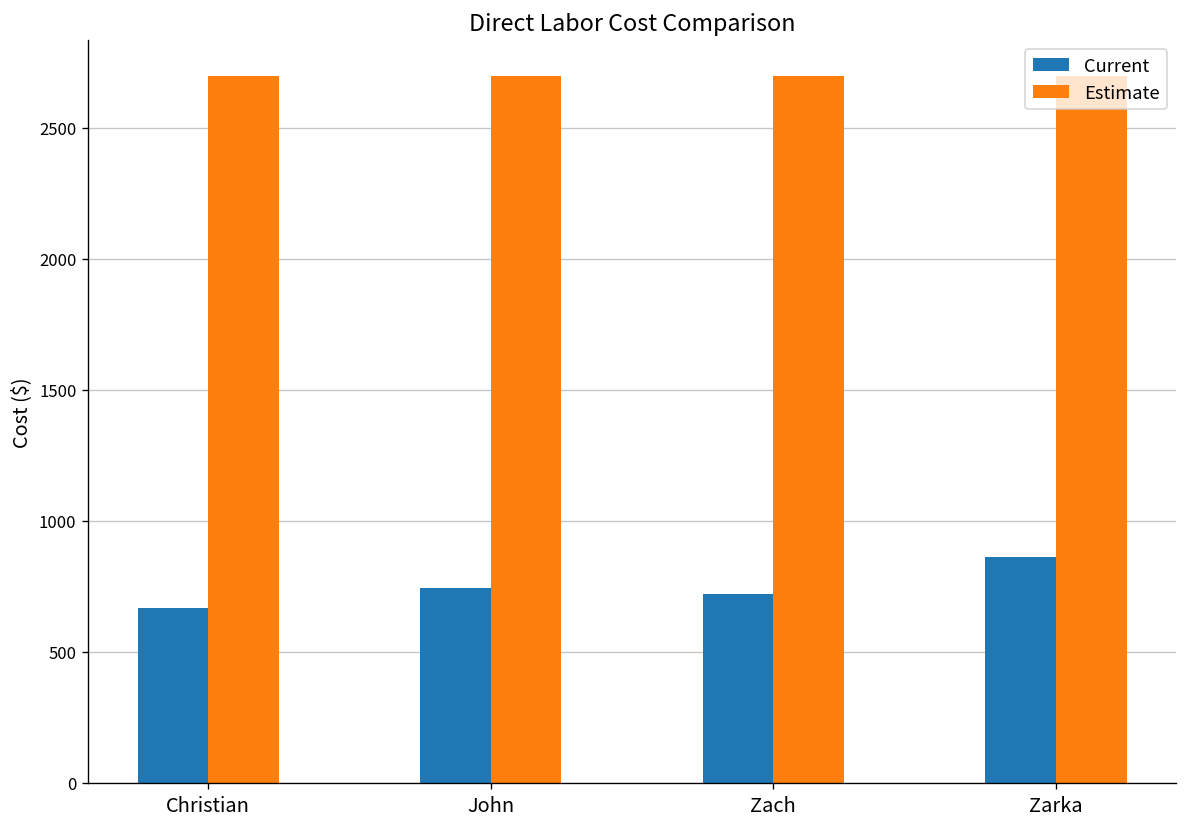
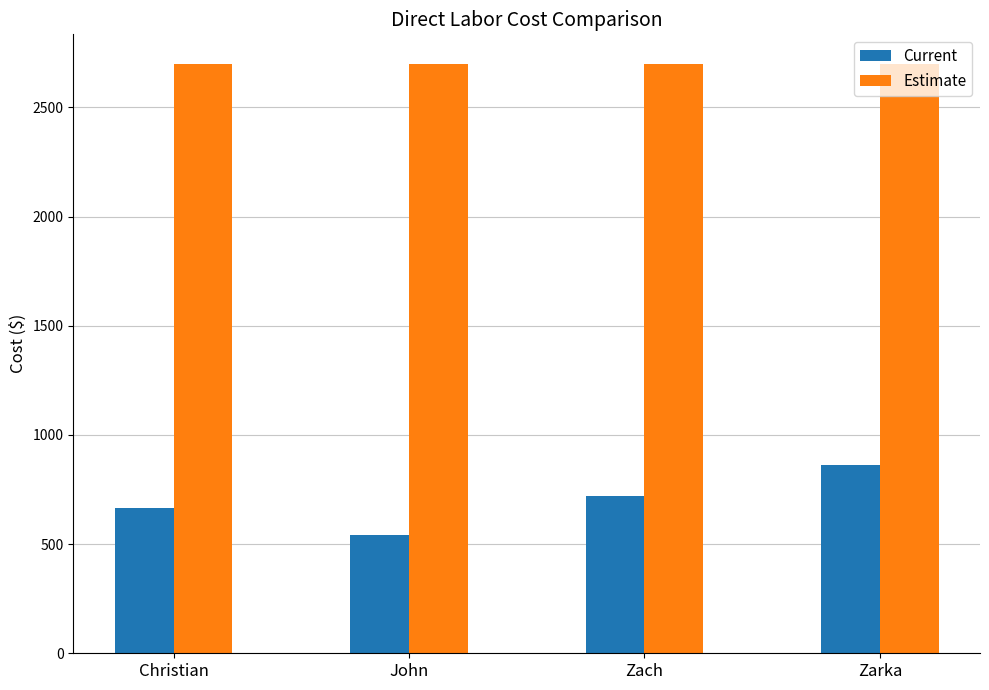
  {
    "Current": {
      "Christian": 670,
-     "John": 750,
+     "John": 540,
      "Zach": 720,
      "Zarka": 860
    },
    "Estimate": {
      "Christian": 2700,
      "John": 2700,
      "Zach": 2700
    }
  }
